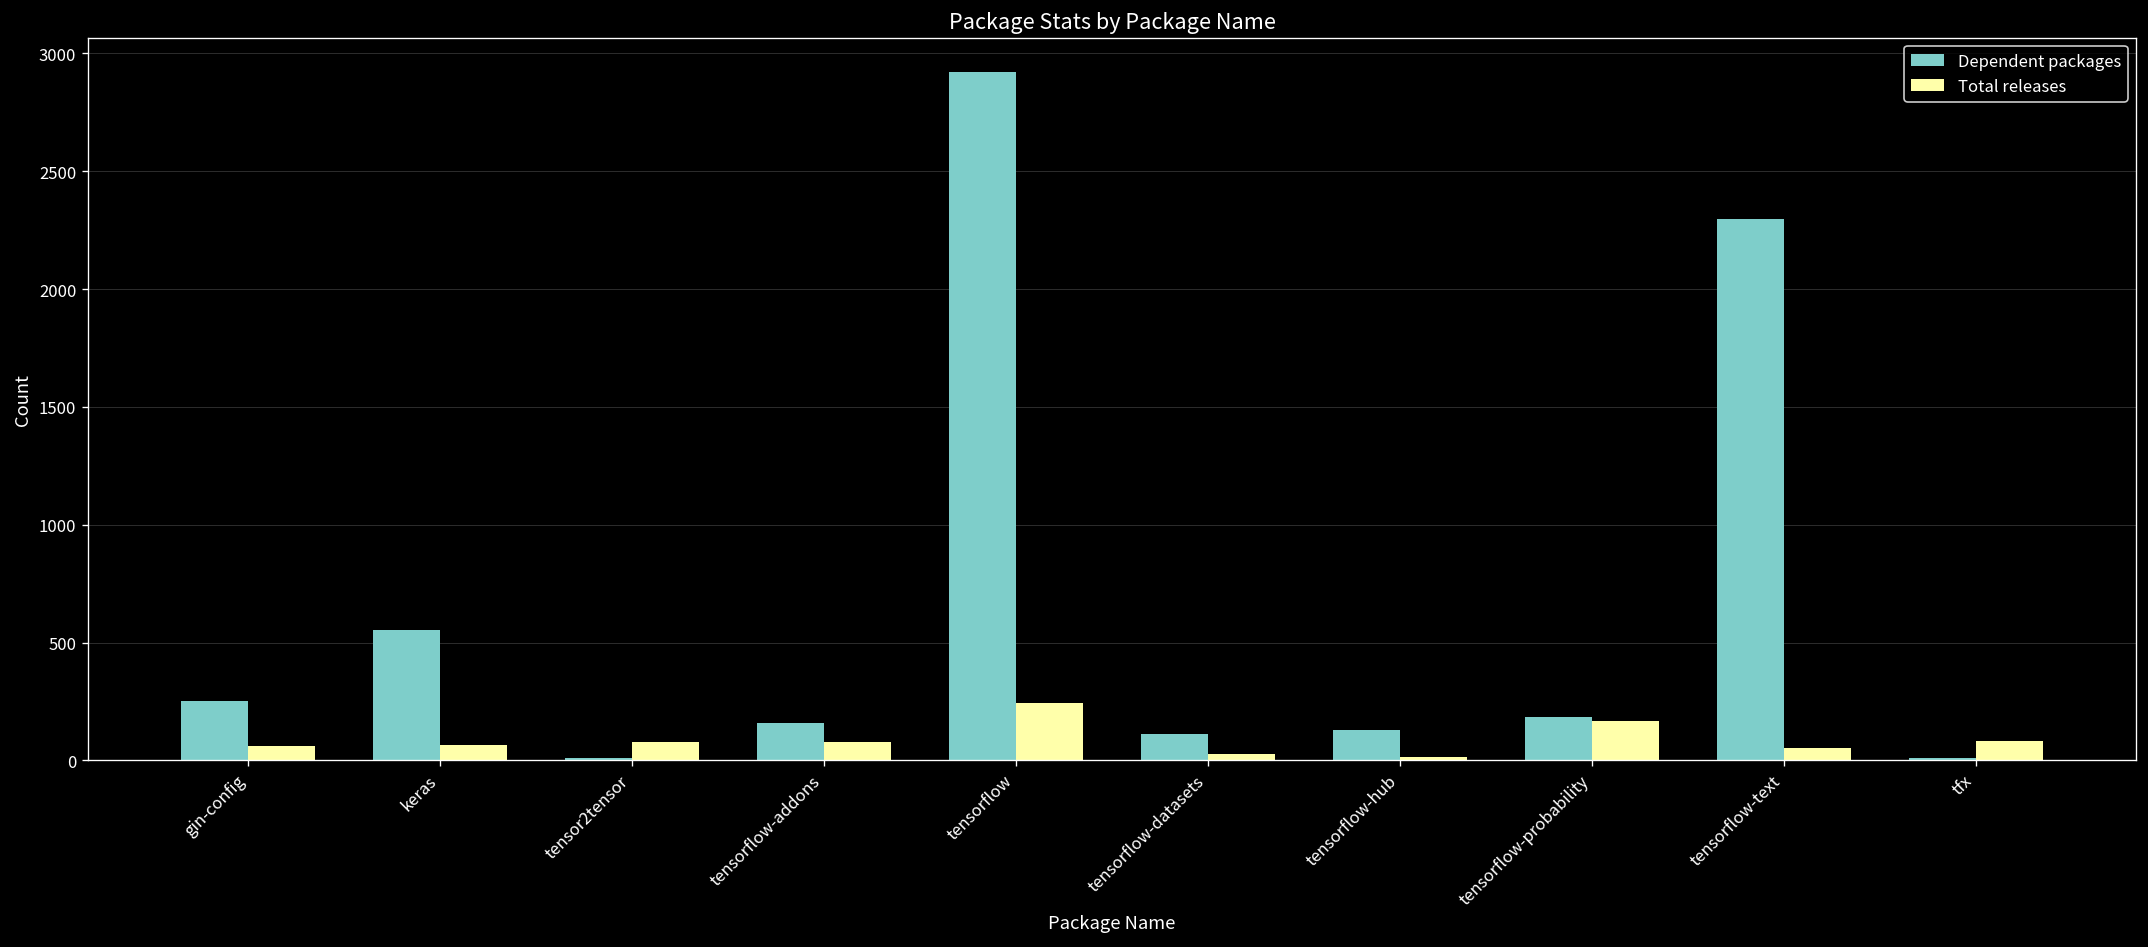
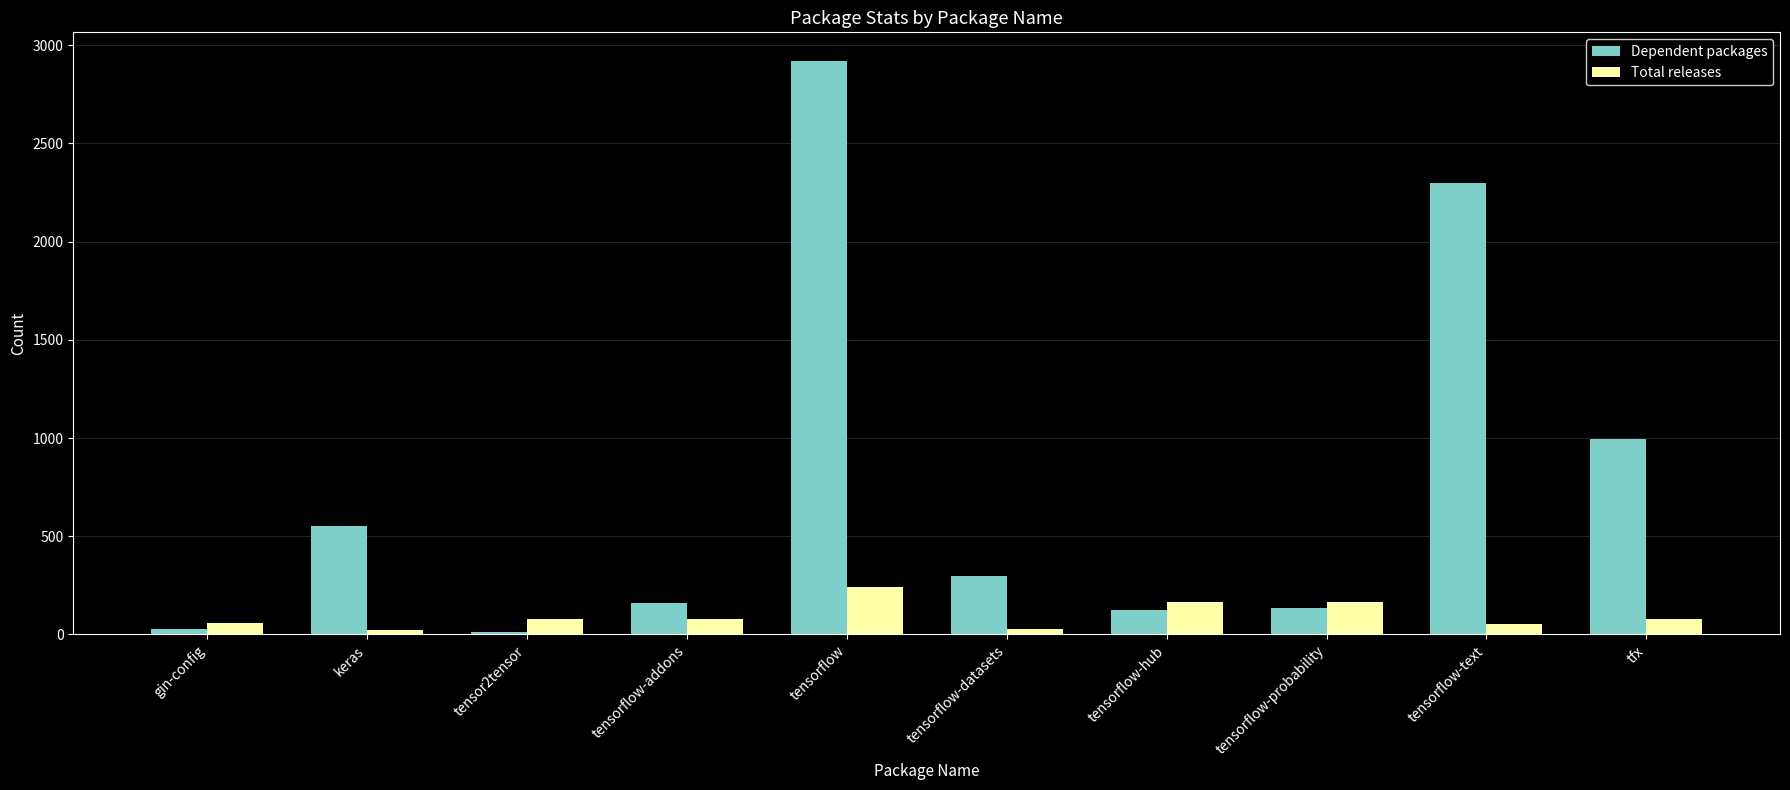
  {
    "Dependent packages": {
-     "gin-config": 250,
+     "gin-config": 30,
      "keras": 550,
      "tensorflow-addons": 160,
      "tensorflow": 2920,
-     "tensorflow-datasets": 110,
+     "tensorflow-datasets": 300,
      "tensorflow-hub": 130,
-     "tensorflow-probability": 190,
+     "tensorflow-probability": 130,
      "tensorflow-text": 2300,
-     "tfx": 10
+     "tfx": 990
    },
    "Total releases": {
      "gin-config": 60,
-     "keras": 70,
+     "keras": 20,
      "tensor2tensor": 80,
      "tensorflow-addons": 80,
      "tensorflow": 240,
      "tensorflow-datasets": 30,
-     "tensorflow-hub": 20,
+     "tensorflow-hub": 170,
      "tensorflow-probability": 170,
      "tensorflow-text": 50,
      "tfx": 80
    }
  }
